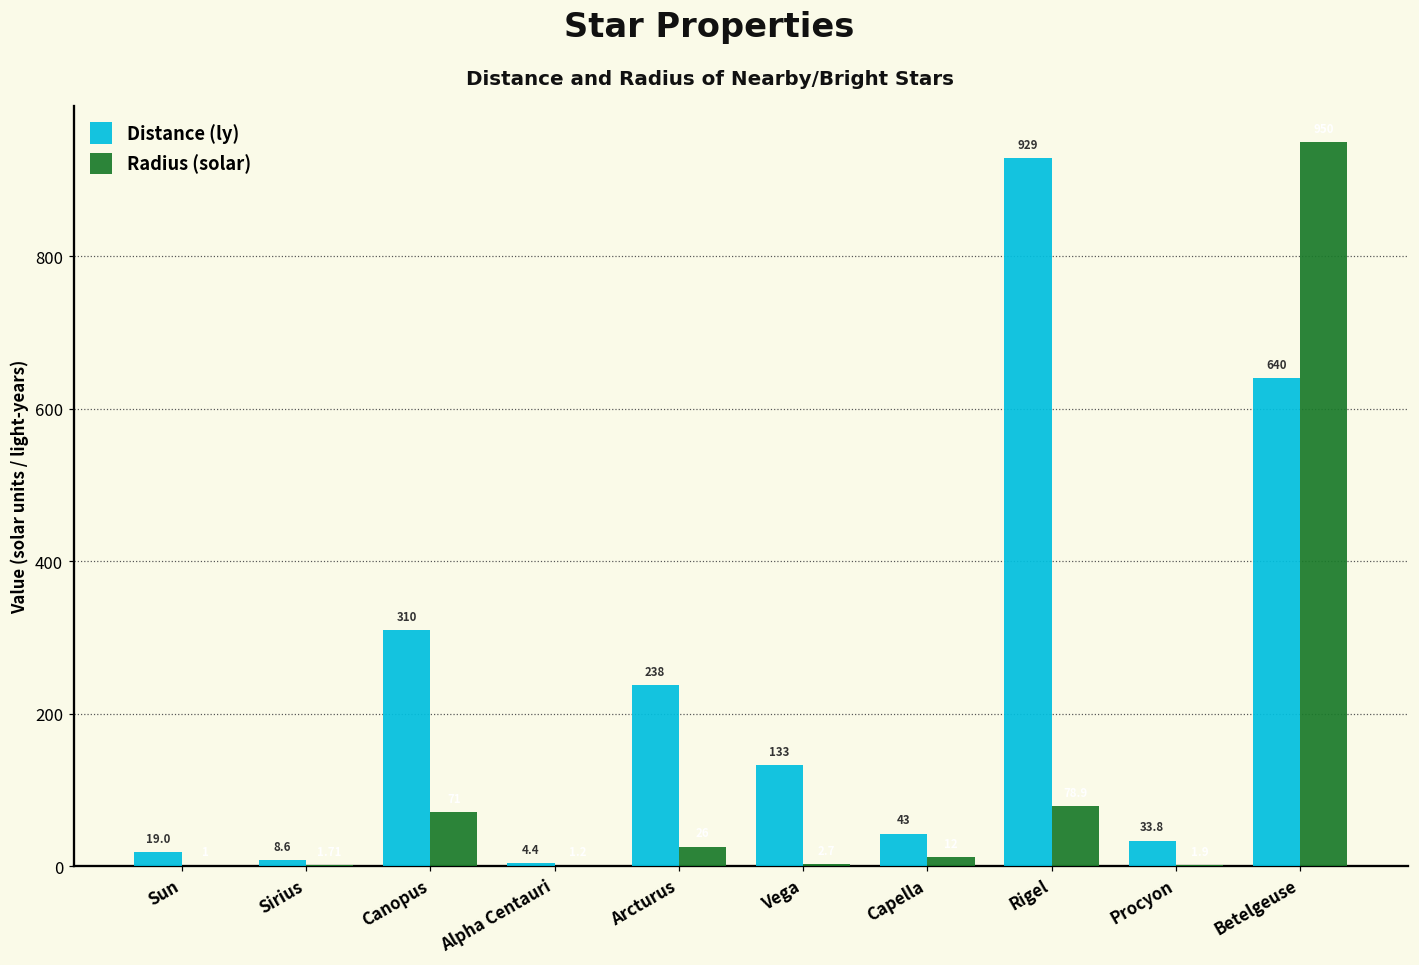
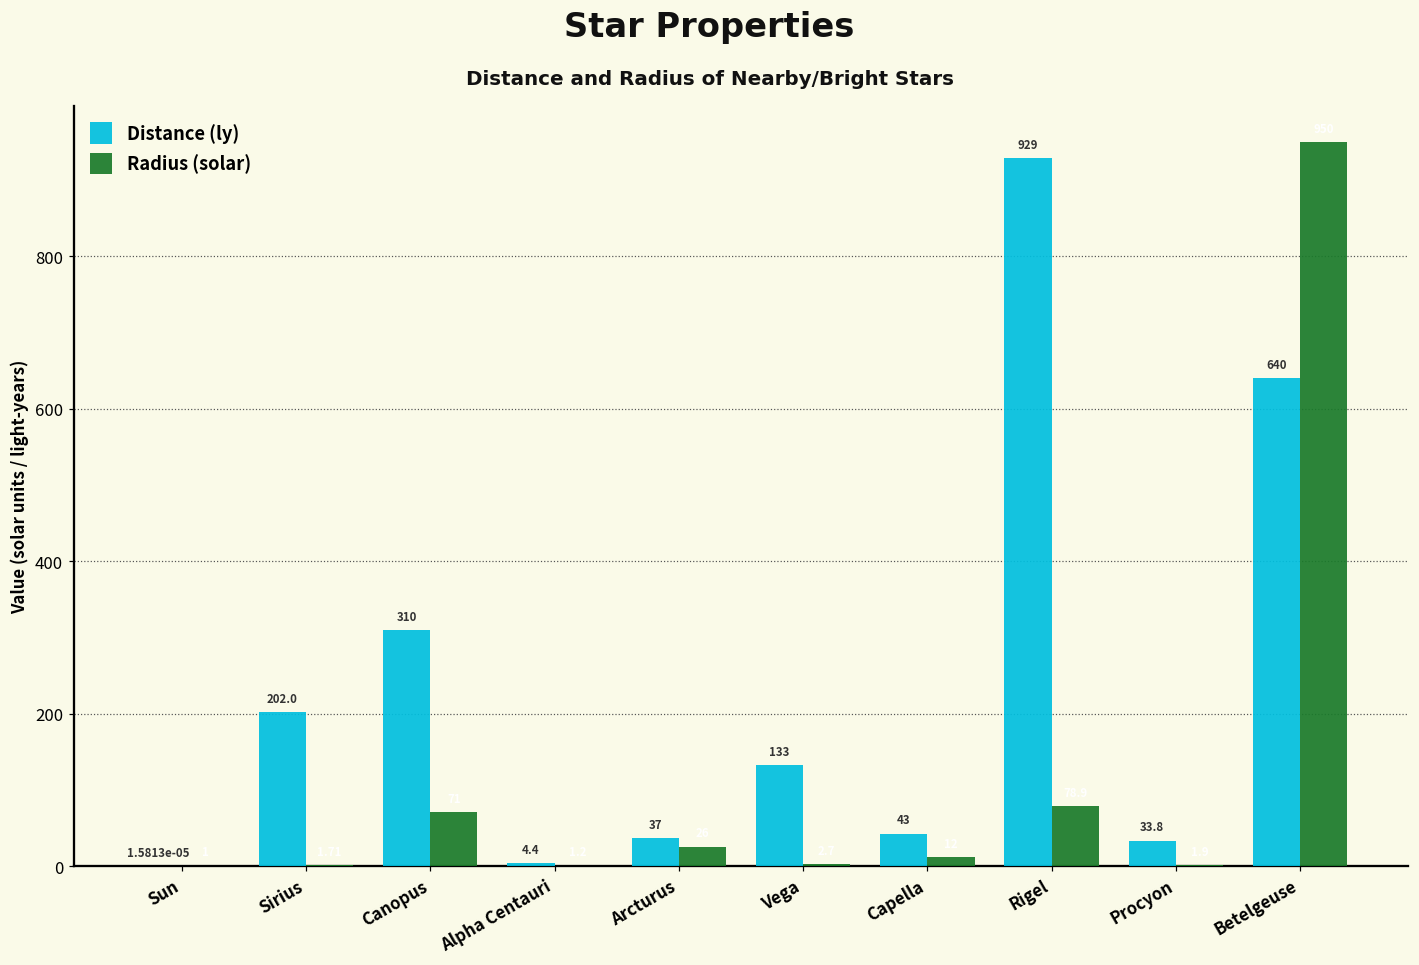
  {
    "Distance (ly)": {
-     "Sun": "19.0",
-     "Sirius": "8.6",
+     "Sun": "1.5813e-05",
+     "Sirius": "202.0",
      "Canopus": "310",
      "Alpha Centauri": "4.4",
-     "Arcturus": "238",
+     "Arcturus": "37",
      "Vega": "133",
      "Capella": "43",
      "Rigel": "929",
      "Procyon": "33.8",
      "Betelgeuse": "640"
    },
    "Radius (solar)": {
      "Canopus": "70",
      "Arcturus": "30",
      "Capella": "10",
      "Rigel": "80",
      "Betelgeuse": "950"
    }
  }
